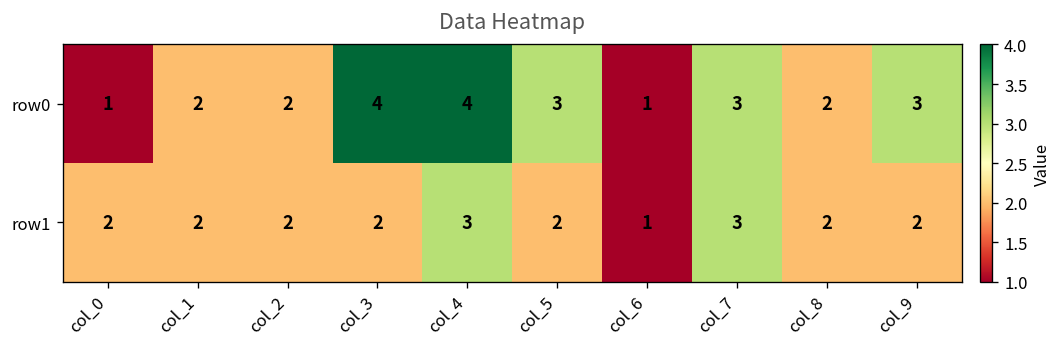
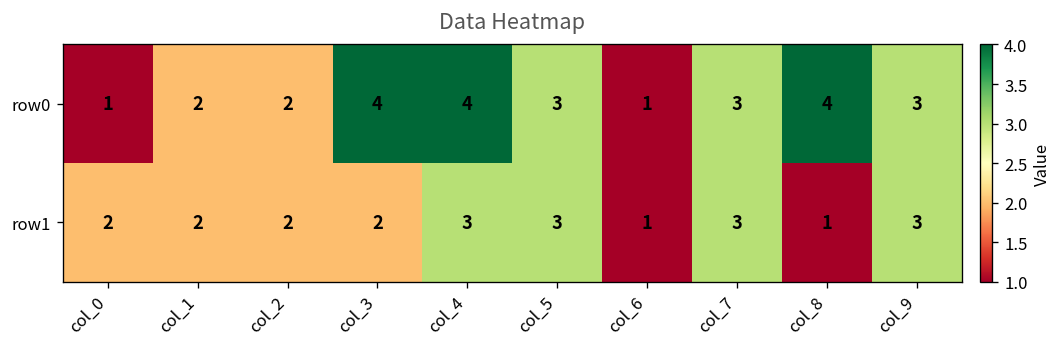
  {
    "row0": {
      "col_0": 1,
      "col_1": 2,
      "col_2": 2,
      "col_3": 4,
      "col_4": 4,
      "col_5": 3,
      "col_6": 1,
      "col_7": 3,
-     "col_8": 2,
+     "col_8": 4,
      "col_9": 3
    },
    "row1": {
      "col_0": 2,
      "col_1": 2,
      "col_2": 2,
      "col_3": 2,
      "col_4": 3,
-     "col_5": 2,
+     "col_5": 3,
      "col_6": 1,
      "col_7": 3,
-     "col_8": 2,
-     "col_9": 2
+     "col_8": 1,
+     "col_9": 3
    }
  }
